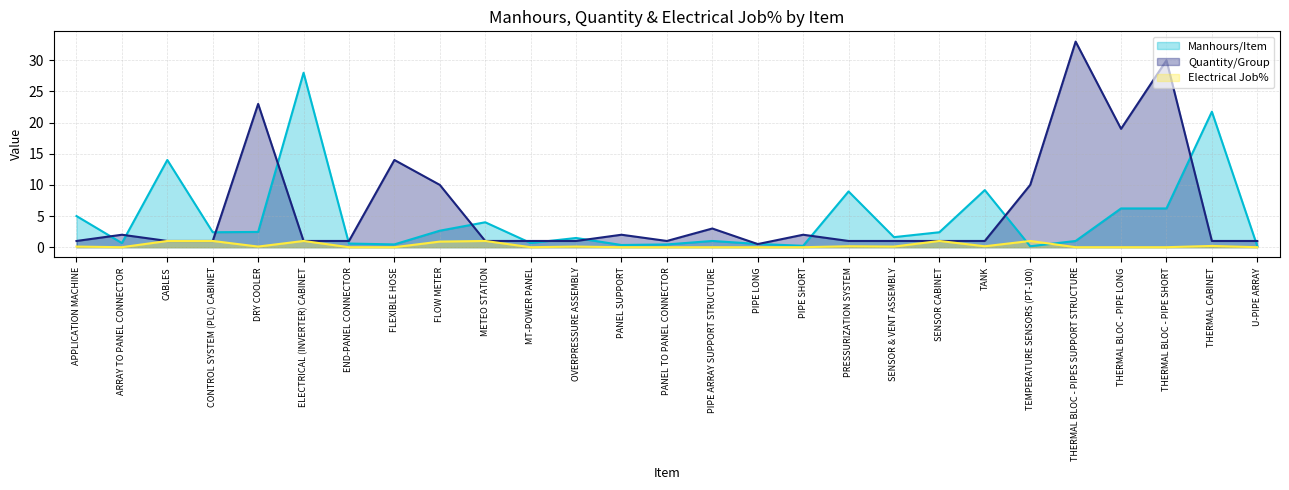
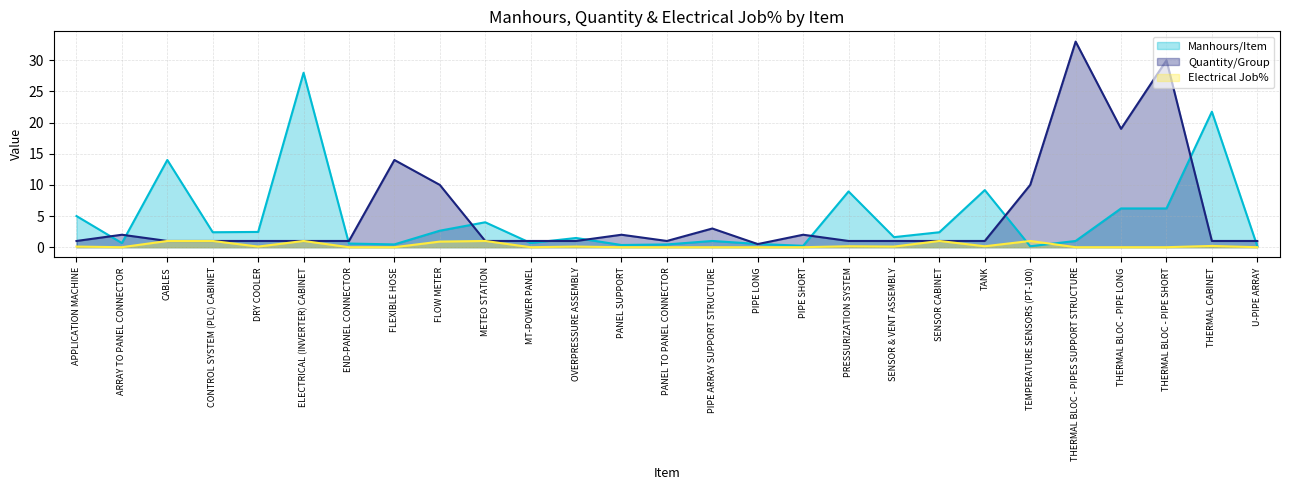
  {
    "Manhours/Item": {
      "APPLICATION MACHINE": 5,
      "ARRAY TO PANEL CONNECTOR": 1,
      "CABLES": 14,
      "CONTROL SYSTEM (PLC) CABINET": 2,
      "DRY COOLER": 2,
      "ELECTRICAL (INVERTER) CABINET": 28,
      "END-PANEL CONNECTOR": 1,
      "FLEXIBLE HOSE": 0,
      "FLOW METER": 3,
      "METEO STATION": 4,
      "OVERPRESSURE ASSEMBLY": 1,
      "PANEL TO PANEL CONNECTOR": 0,
      "PIPE ARRAY SUPPORT STRUCTURE": 1,
      "PRESSURIZATION SYSTEM": 9,
      "SENSOR & VENT ASSEMBLY": 2,
      "SENSOR CABINET": 2,
      "TANK": 9,
      "TEMPERATURE SENSORS (PT-100)": 0,
      "THERMAL BLOC - PIPES SUPPORT STRUCTURE": 1,
      "THERMAL BLOC - PIPE LONG": 6,
      "THERMAL BLOC - PIPE SHORT": 6,
      "THERMAL CABINET": 22
    },
    "Quantity/Group": {
      "APPLICATION MACHINE": 1,
      "ARRAY TO PANEL CONNECTOR": 2,
-     "DRY COOLER": 23,
+     "DRY COOLER": 1,
      "END-PANEL CONNECTOR": 1,
      "FLEXIBLE HOSE": 14,
      "FLOW METER": 10,
      "OVERPRESSURE ASSEMBLY": 1,
      "PANEL SUPPORT": 2,
      "PANEL TO PANEL CONNECTOR": 1,
      "PIPE ARRAY SUPPORT STRUCTURE": 3,
      "PIPE SHORT": 2,
      "PRESSURIZATION SYSTEM": 1,
      "SENSOR & VENT ASSEMBLY": 1,
      "TANK": 1,
      "TEMPERATURE SENSORS (PT-100)": 10,
      "THERMAL BLOC - PIPES SUPPORT STRUCTURE": 33,
      "THERMAL BLOC - PIPE LONG": 19,
      "THERMAL CABINET": 1,
      "U-PIPE ARRAY": 1
    },
    "Electrical Job%": {
      "APPLICATION MACHINE": 0,
      "ARRAY TO PANEL CONNECTOR": 0,
      "DRY COOLER": 0,
      "END-PANEL CONNECTOR": 0,
      "FLEXIBLE HOSE": 0,
      "FLOW METER": 1,
      "MT-POWER PANEL": 0,
      "OVERPRESSURE ASSEMBLY": 0,
      "PANEL TO PANEL CONNECTOR": 0,
      "PIPE ARRAY SUPPORT STRUCTURE": 0,
      "PIPE LONG": 0,
      "PRESSURIZATION SYSTEM": 0,
      "SENSOR & VENT ASSEMBLY": 0,
      "TANK": 0,
      "TEMPERATURE SENSORS (PT-100)": 1,
      "THERMAL BLOC - PIPES SUPPORT STRUCTURE": 0,
      "THERMAL BLOC - PIPE LONG": 0,
      "THERMAL BLOC - PIPE SHORT": 0,
      "THERMAL CABINET": 0
    }
  }
